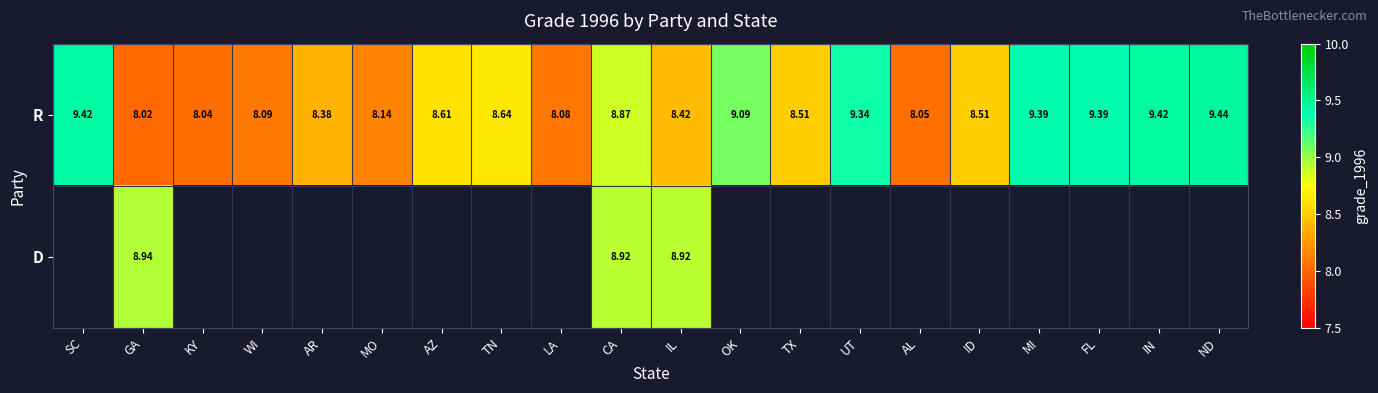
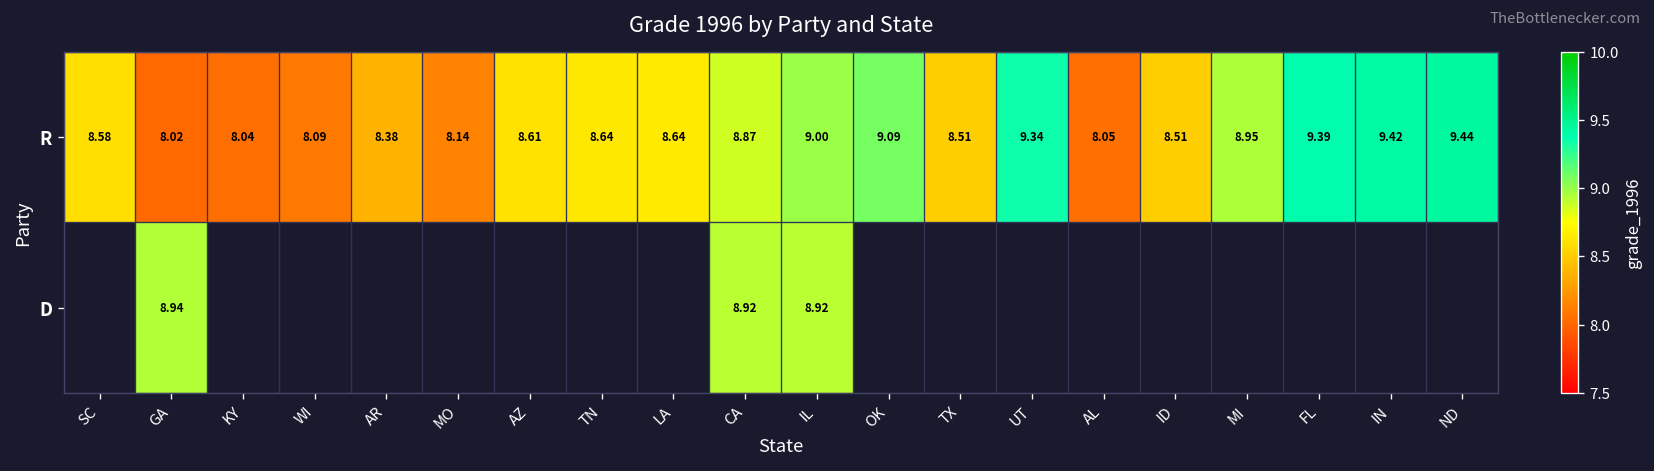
  {
    "R": {
-     "SC": 9.42,
+     "SC": 8.58,
      "GA": 8.02,
      "KY": 8.04,
      "WI": 8.09,
      "AR": 8.38,
      "MO": 8.14,
      "AZ": 8.61,
      "TN": 8.64,
-     "LA": 8.08,
+     "LA": 8.64,
      "CA": 8.87,
-     "IL": 8.42,
+     "IL": 9.00,
      "OK": 9.09,
      "TX": 8.51,
      "UT": 9.34,
      "AL": 8.05,
      "ID": 8.51,
-     "MI": 9.39,
+     "MI": 8.95,
      "FL": 9.39,
      "IN": 9.42,
      "ND": 9.44
    },
    "D": {
      "GA": 8.94,
      "CA": 8.92,
      "IL": 8.92
    }
  }
